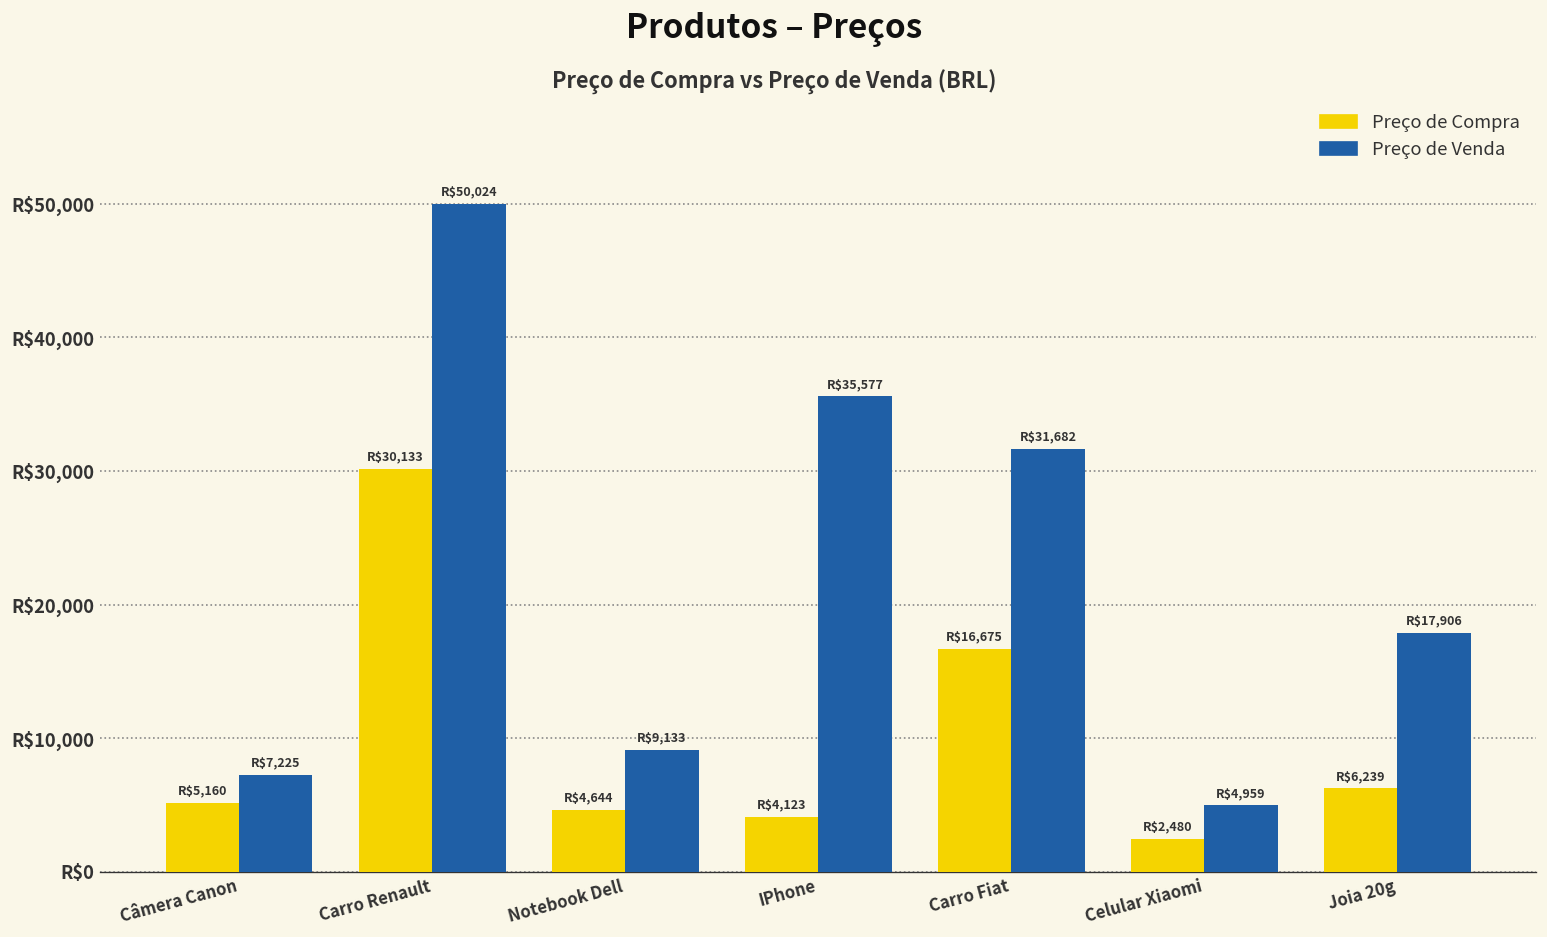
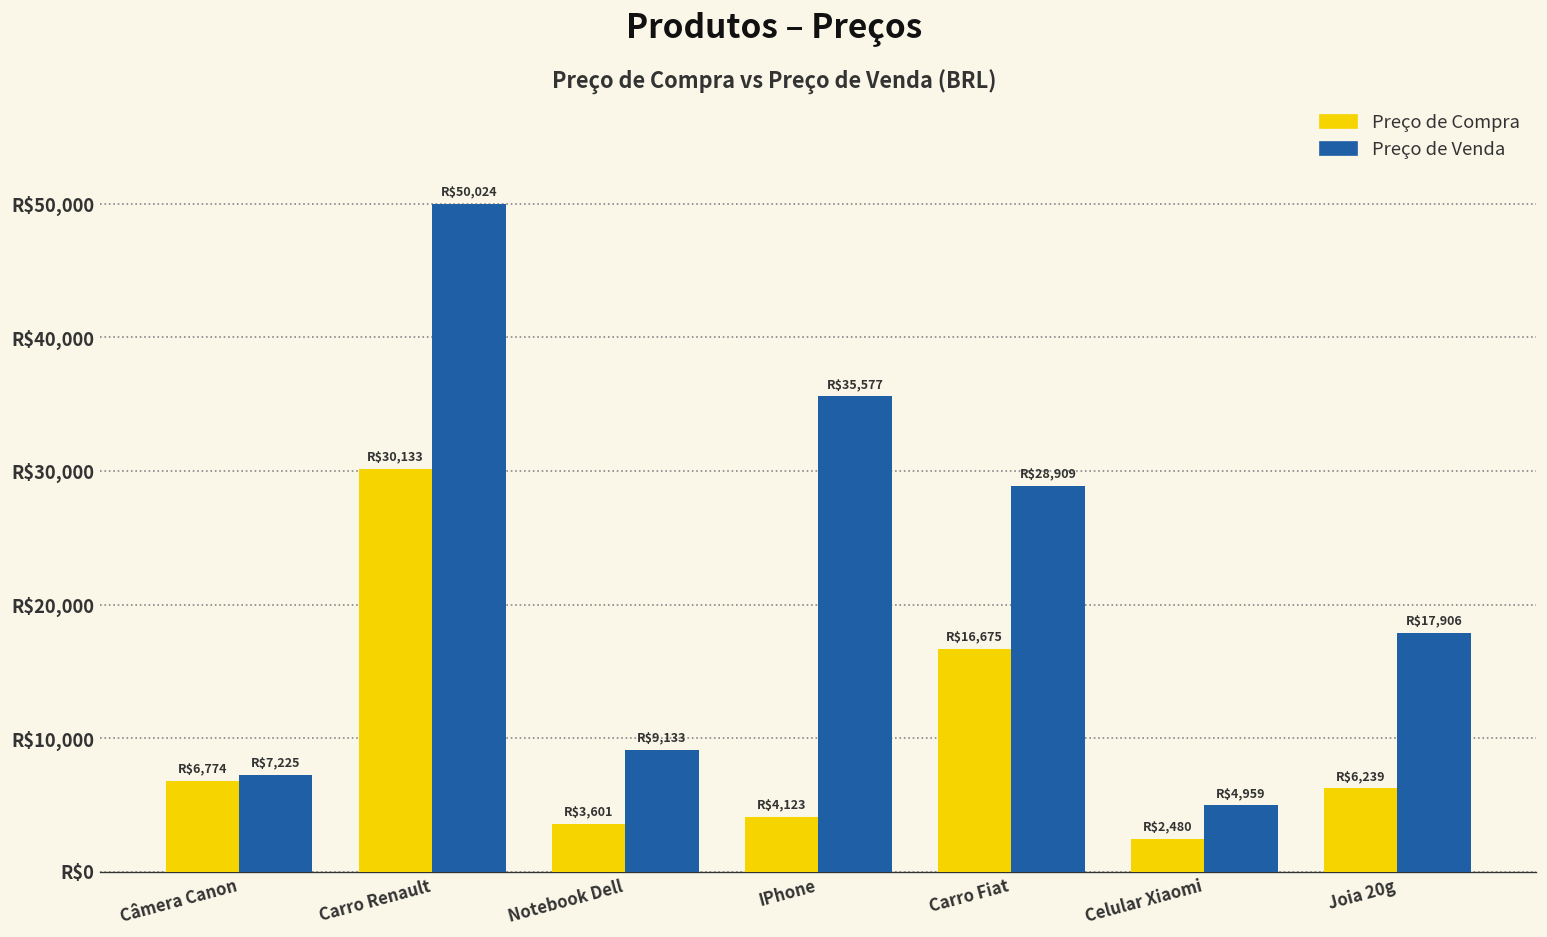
  {
    "Preço de Compra": {
-     "Câmera Canon": "$5,160",
+     "Câmera Canon": "$6,774",
      "Carro Renault": "$30,133",
-     "Notebook Dell": "$4,644",
+     "Notebook Dell": "$3,601",
      "IPhone": "$4,123",
      "Carro Fiat": "$16,675",
      "Celular Xiaomi": "$2,480",
      "Joia 20g": "$6,239"
    },
    "Preço de Venda": {
      "Câmera Canon": "$7,225",
      "Carro Renault": "$50,024",
      "Notebook Dell": "$9,133",
      "IPhone": "$35,577",
-     "Carro Fiat": "$31,682",
+     "Carro Fiat": "$28,909",
      "Celular Xiaomi": "$4,959",
      "Joia 20g": "$17,906"
    }
  }
